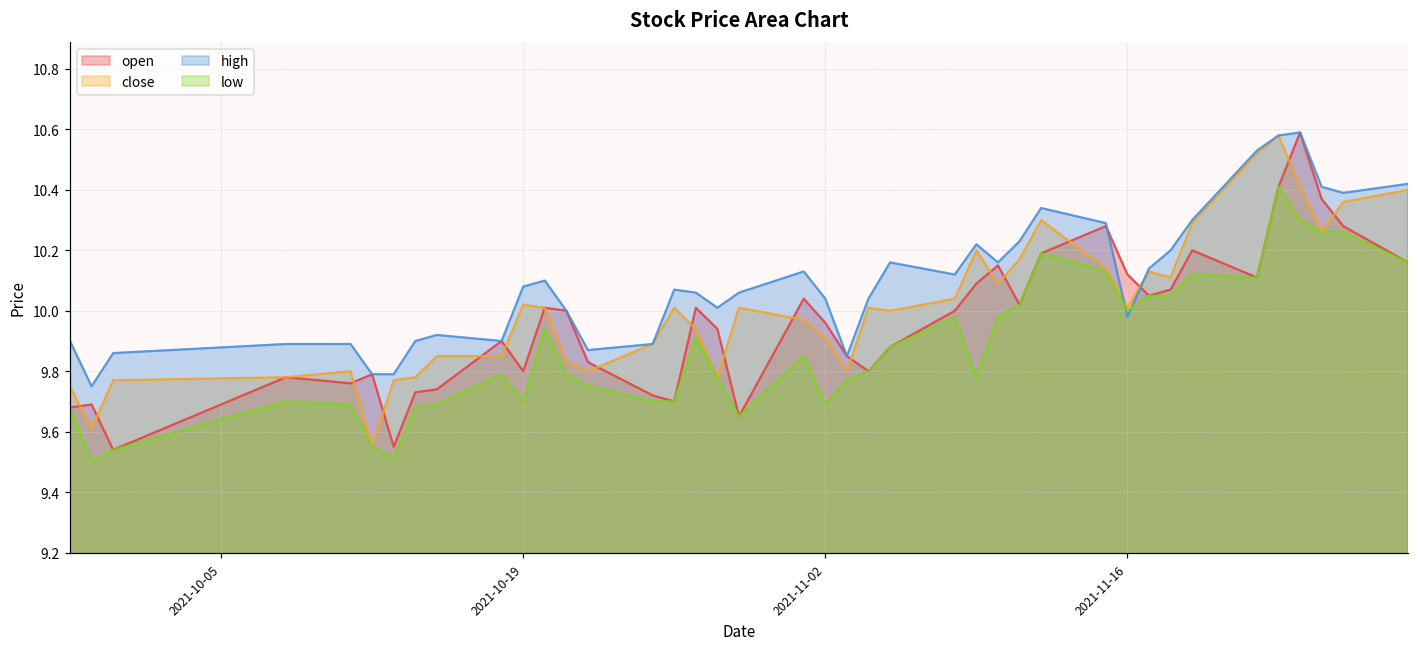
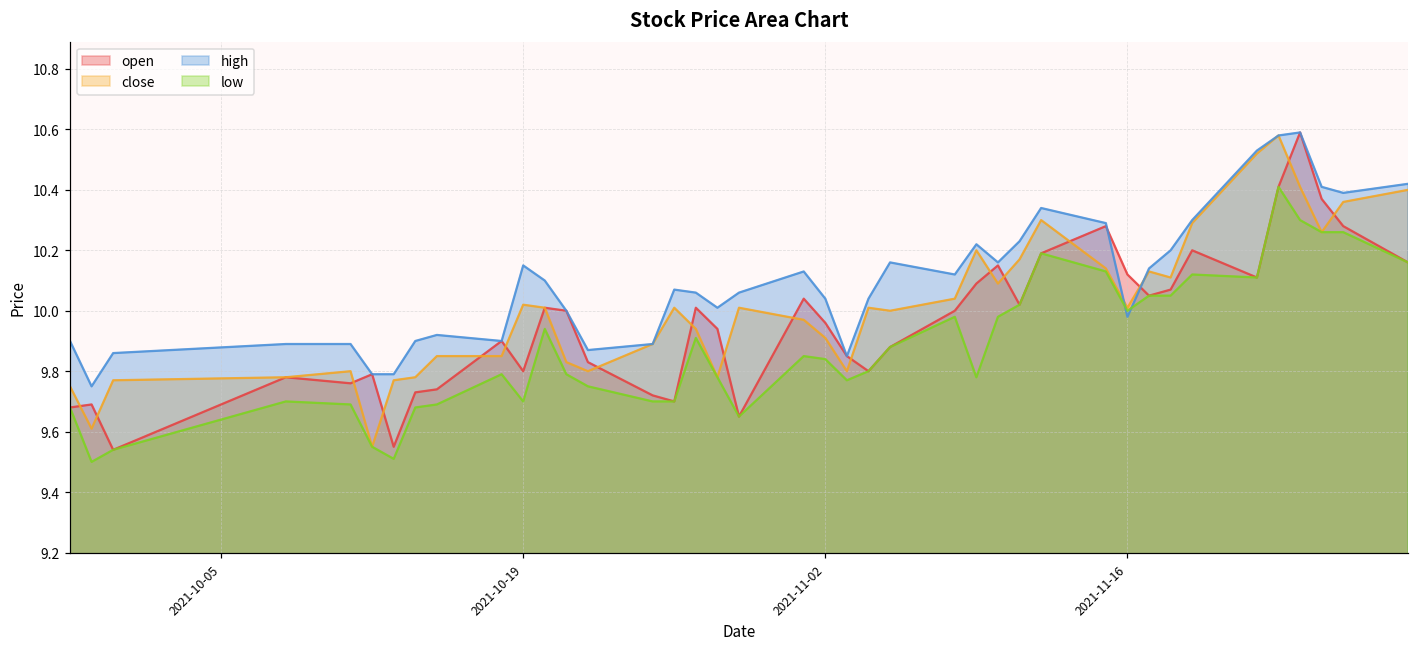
  {
    "high": {
-     "2021-10-19": 10.08,
+     "2021-10-19": 10.15,
      "2021-11-02": 10.04,
      "2021-11-16": 9.98
    },
    "low": {
      "2021-10-19": 9.70,
-     "2021-11-02": 9.69,
+     "2021-11-02": 9.84,
      "2021-11-16": 10.00
    }
  }
